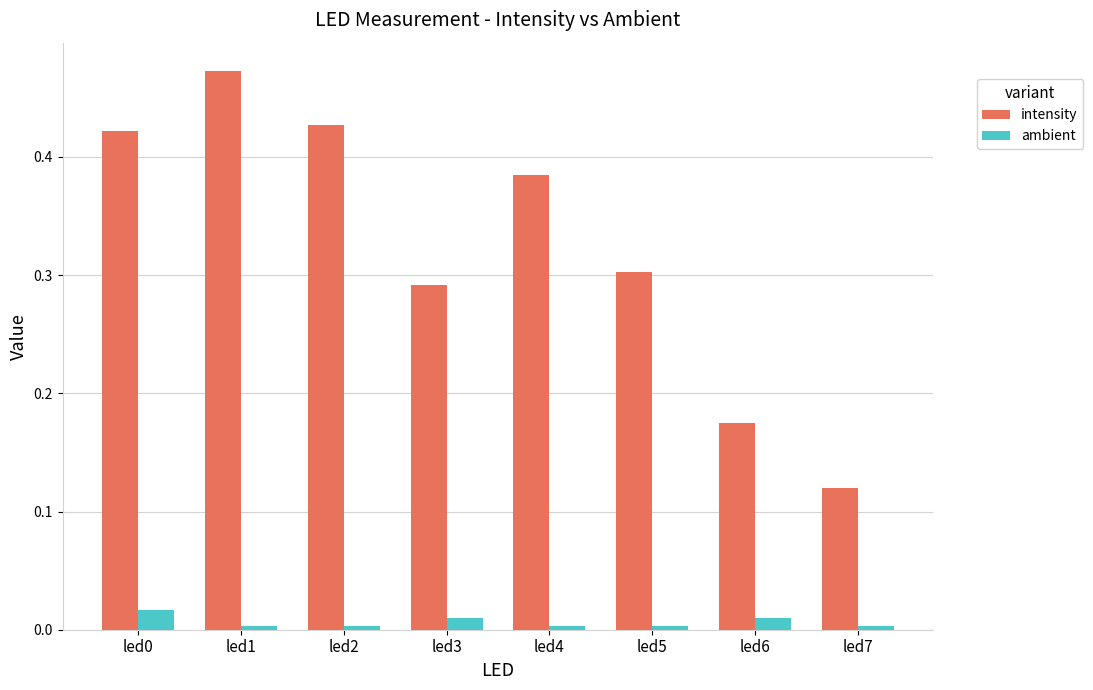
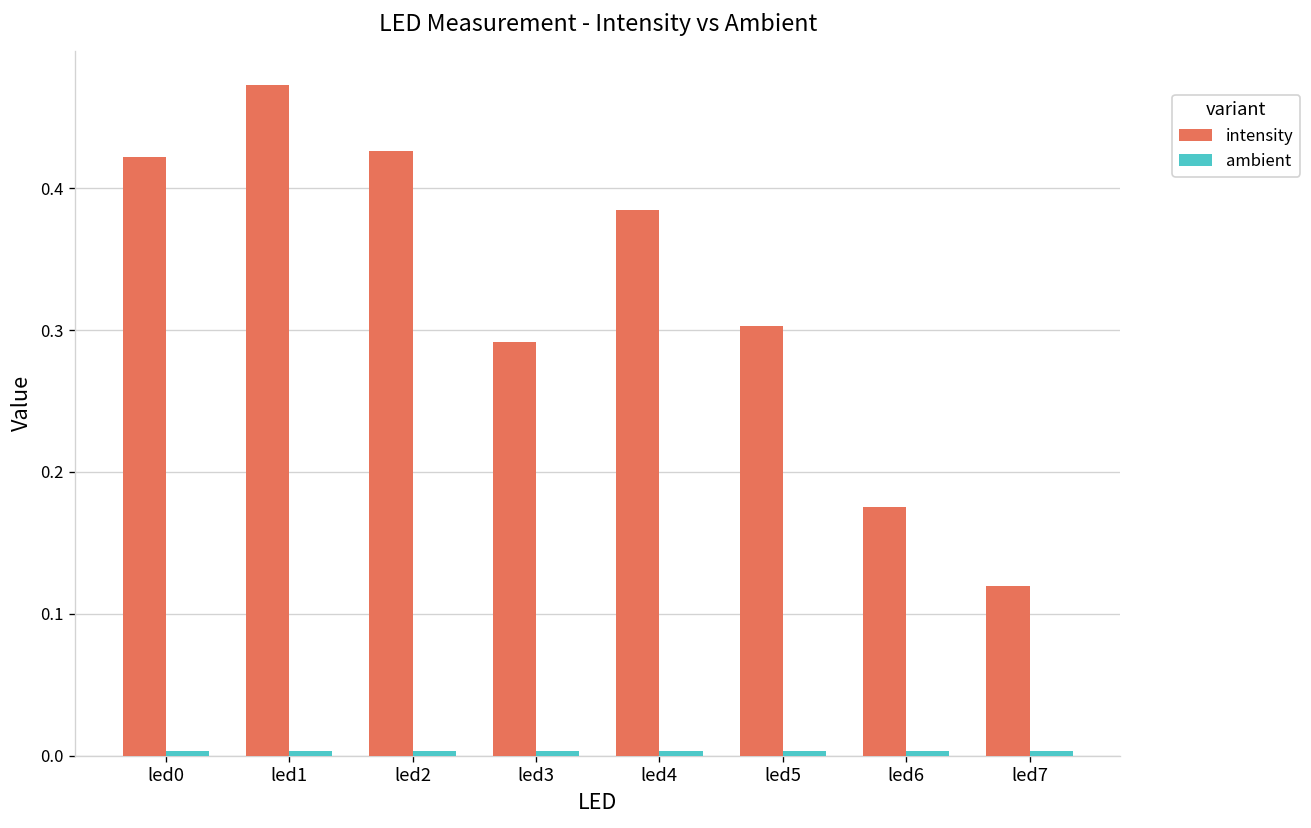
  {
    "intensity": {
      "led0": 0.422,
      "led1": 0.473,
      "led2": 0.427,
      "led3": 0.291,
      "led4": 0.385,
      "led5": 0.303,
      "led6": 0.175,
      "led7": 0.120
    },
    "ambient": {
-     "led0": 0.017,
+     "led0": 0.003,
      "led1": 0.003,
      "led2": 0.003,
-     "led3": 0.010,
+     "led3": 0.003,
      "led4": 0.003,
      "led5": 0.003,
-     "led6": 0.010,
+     "led6": 0.003,
      "led7": 0.003
    }
  }
